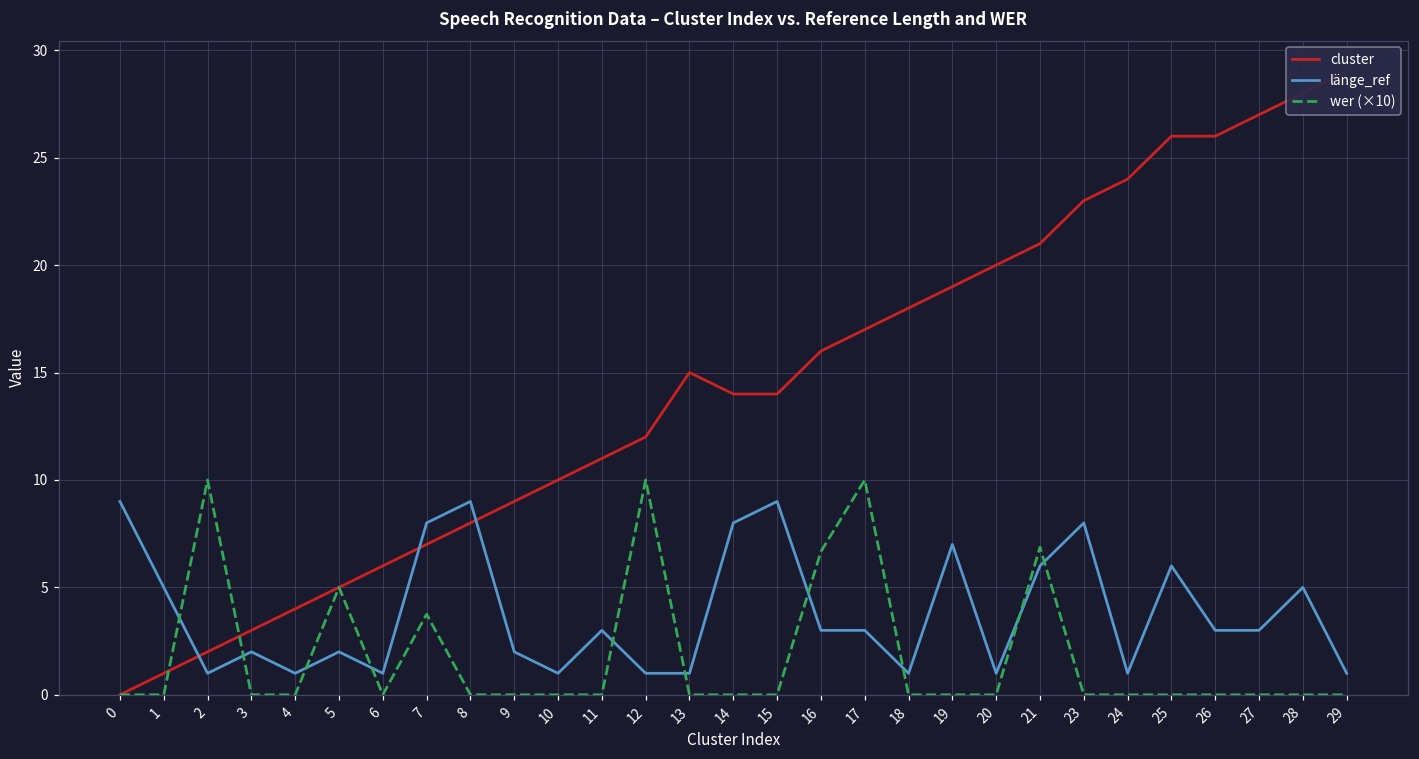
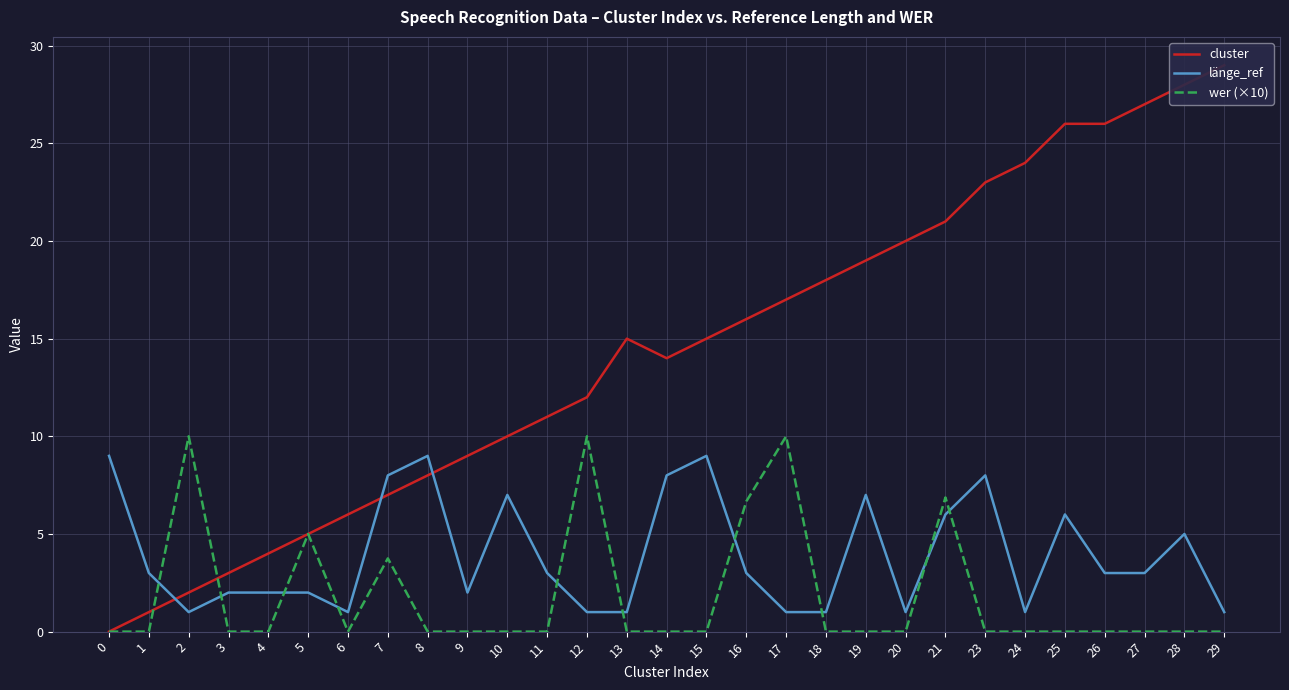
  {
    "cluster": {
      "1": 1,
      "2": 2,
      "3": 3,
      "4": 4,
      "6": 6,
      "7": 7,
      "8": 8,
      "9": 9,
      "10": 10,
      "11": 11,
      "12": 12,
      "13": 15,
      "14": 14,
-     "15": 14,
+     "15": 15,
      "16": 16,
      "17": 17,
      "18": 18,
      "19": 19,
      "20": 20,
      "21": 21,
      "23": 23,
      "24": 24,
      "25": 26,
      "26": 26,
      "27": 27
    },
    "länge_ref": {
      "0": 9,
-     "1": 5,
+     "1": 3,
      "2": 1,
      "3": 2,
-     "4": 1,
+     "4": 2,
      "5": 2,
      "6": 1,
      "7": 8,
      "8": 9,
      "9": 2,
-     "10": 1,
+     "10": 7,
      "11": 3,
      "12": 1,
      "13": 1,
      "14": 8,
      "15": 9,
      "16": 3,
-     "17": 3,
+     "17": 1,
      "18": 1,
      "19": 7,
      "20": 1,
      "21": 6,
      "23": 8,
      "24": 1,
      "25": 6,
      "26": 3,
      "27": 3,
      "28": 5,
      "29": 1
    },
    "wer (×10)": {
      "1": 0,
      "2": 10,
      "3": 0,
      "4": 0,
      "6": 0,
      "7": 3.8,
      "8": 0,
      "9": 0,
      "10": 0,
      "11": 0,
      "12": 10,
      "13": 0,
      "14": 0,
      "15": 0,
      "16": 6.7,
      "17": 10,
      "18": 0,
      "19": 0,
      "20": 0,
      "21": 6.9,
      "23": 0,
      "24": 0,
      "25": 0,
      "26": 0,
      "27": 0,
      "28": 0,
      "29": 0
    }
  }
